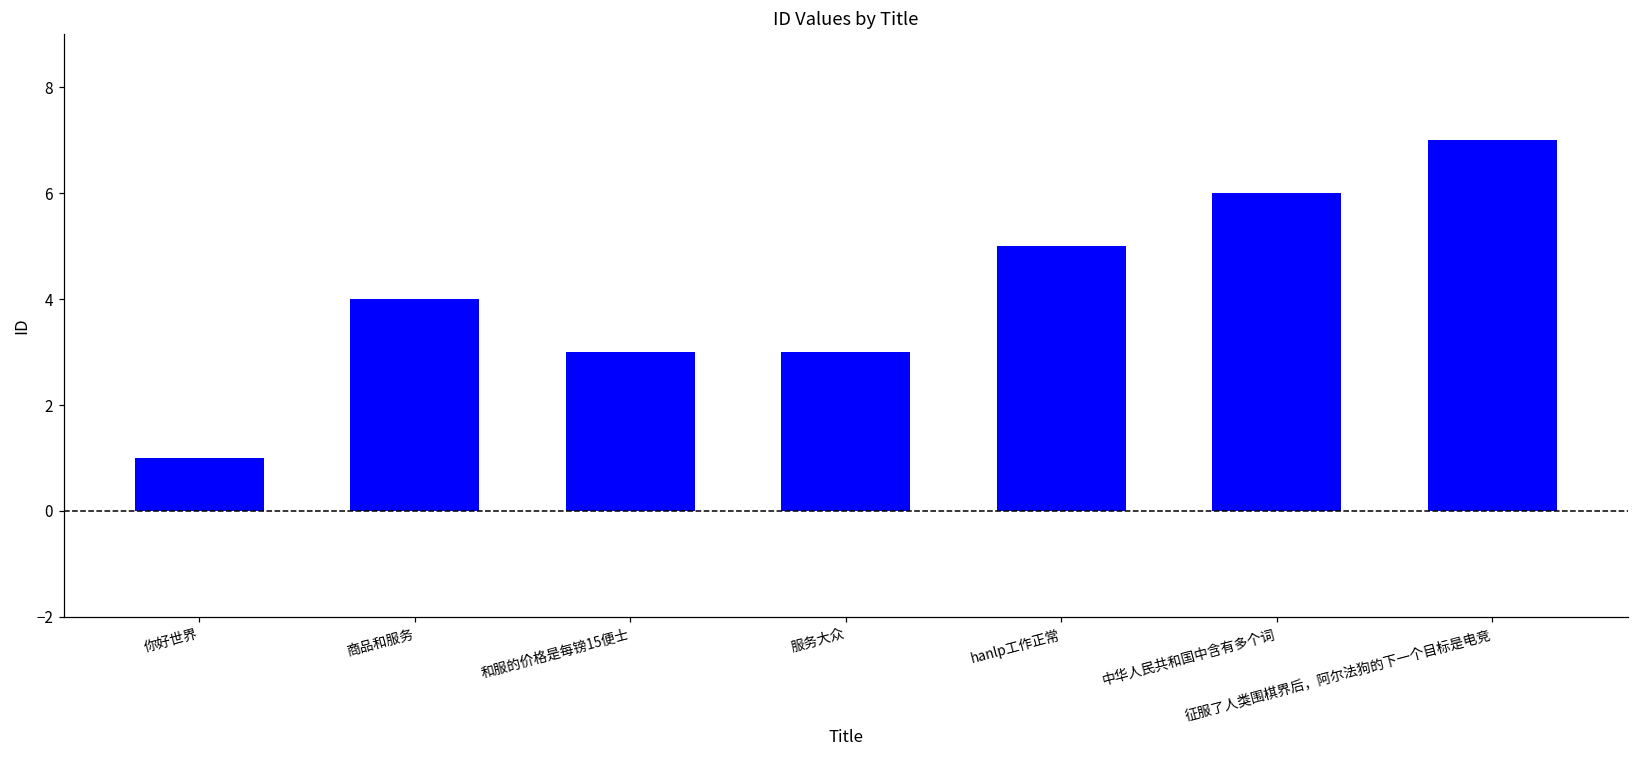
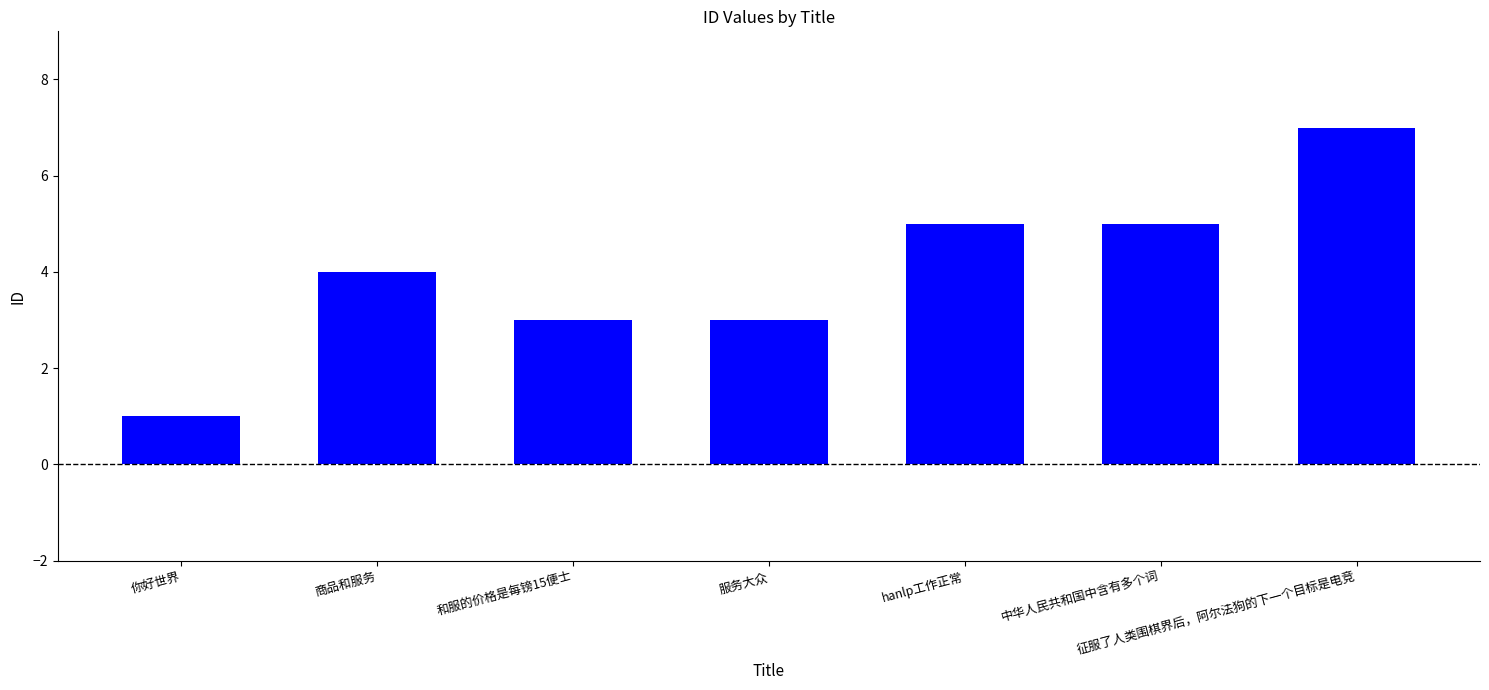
  {
    "你好世界": 1,
    "商品和服务": 4,
    "和服的价格是每镑15便士": 3,
    "服务大众": 3,
    "hanlp工作正常": 5,
-   "中华人民共和国中含有多个词": 6,
+   "中华人民共和国中含有多个词": 5,
    "征服了人类围棋界后，阿尔法狗的下一个目标是电竞": 7
  }
